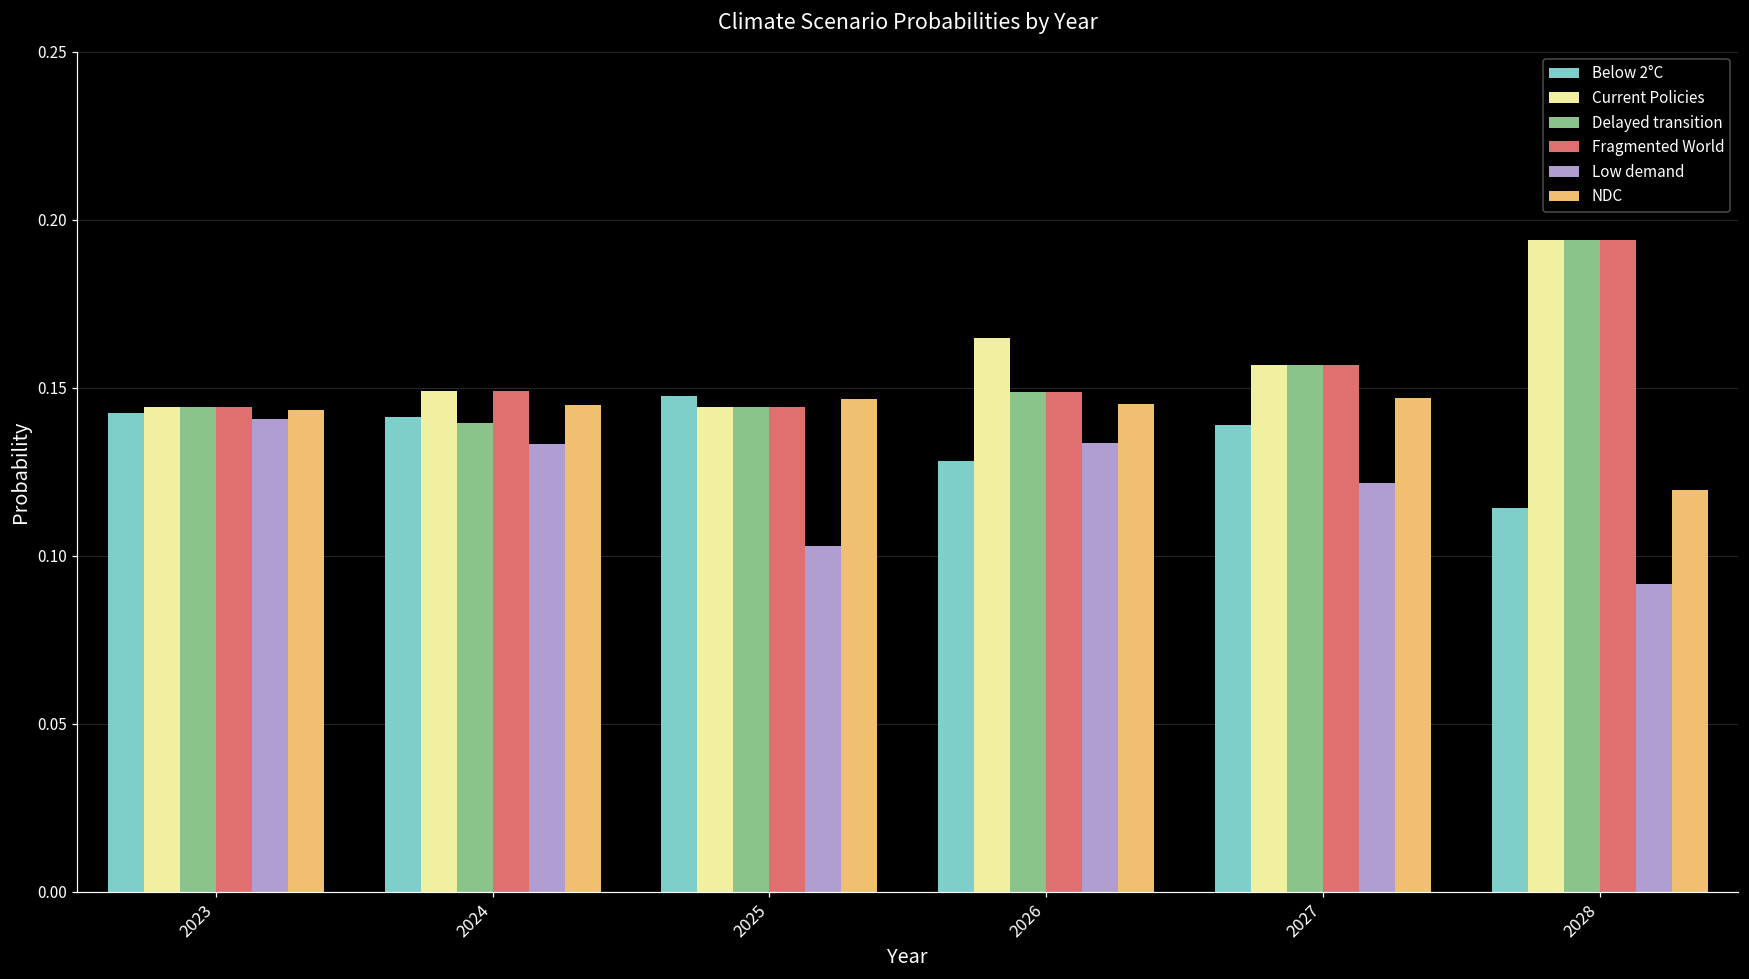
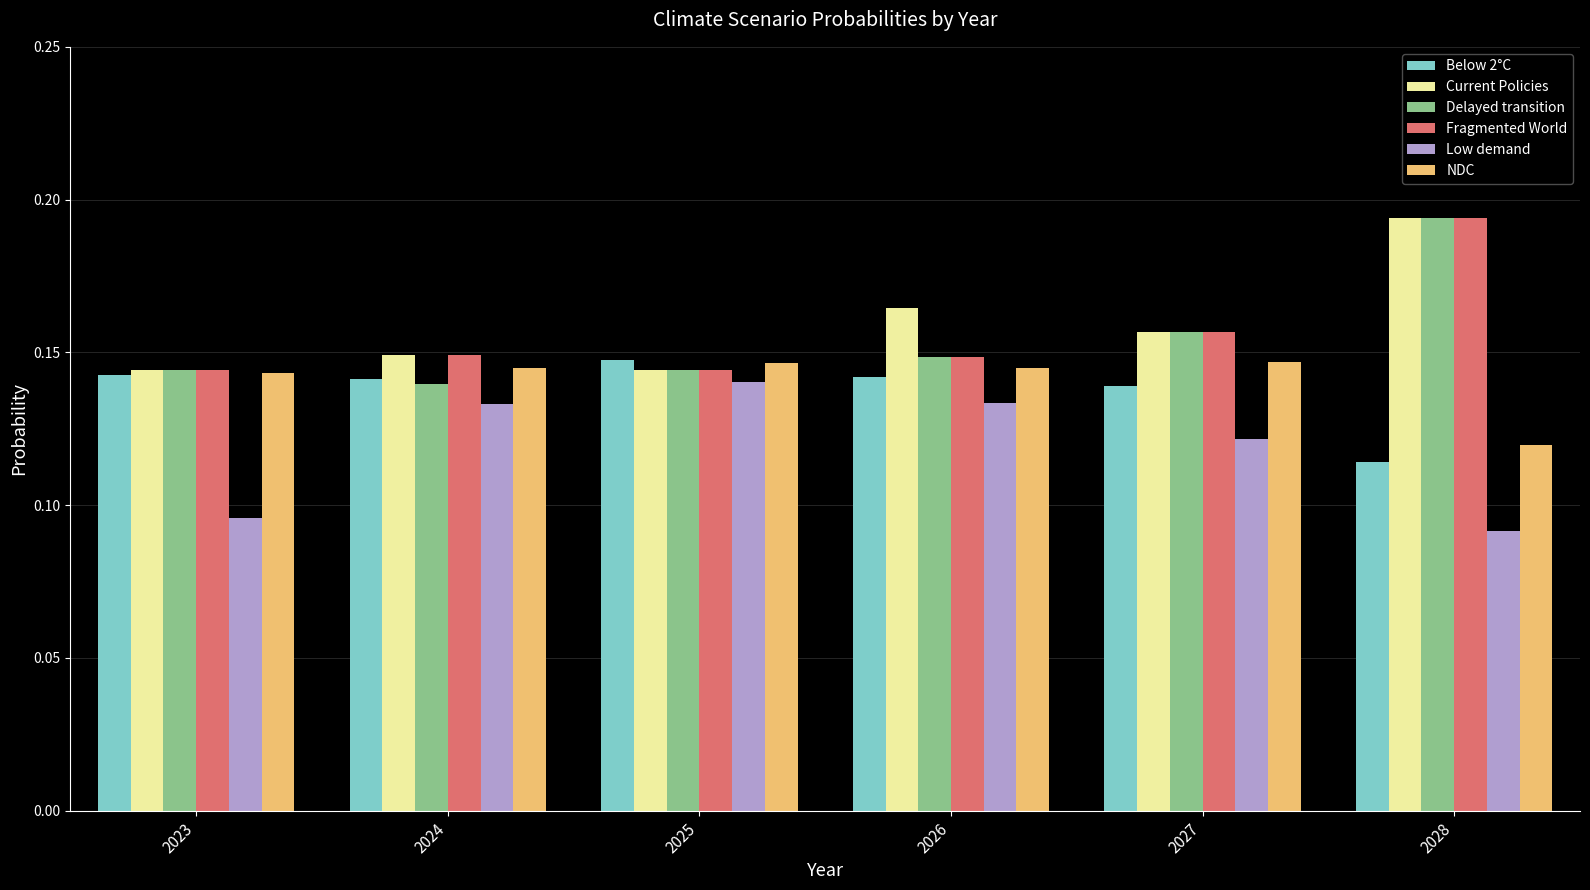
  {
    "Below 2°C": {
      "2023": 0.143,
      "2024": 0.141,
      "2025": 0.147,
-     "2026": 0.128,
+     "2026": 0.142,
      "2027": 0.139,
      "2028": 0.114
    },
    "Current Policies": {
      "2023": 0.144,
      "2024": 0.149,
      "2025": 0.144,
      "2026": 0.165,
      "2027": 0.157,
      "2028": 0.194
    },
    "Delayed transition": {
      "2023": 0.144,
      "2024": 0.140,
      "2025": 0.144,
      "2026": 0.149,
      "2027": 0.157,
      "2028": 0.194
    },
    "Fragmented World": {
      "2023": 0.144,
      "2024": 0.149,
      "2025": 0.144,
      "2026": 0.149,
      "2027": 0.157,
      "2028": 0.194
    },
    "Low demand": {
-     "2023": 0.141,
+     "2023": 0.096,
      "2024": 0.133,
-     "2025": 0.103,
+     "2025": 0.140,
      "2026": 0.133,
      "2027": 0.122,
      "2028": 0.092
    },
    "NDC": {
      "2023": 0.143,
      "2024": 0.145,
      "2025": 0.146,
      "2026": 0.145,
      "2027": 0.147,
      "2028": 0.120
    }
  }
